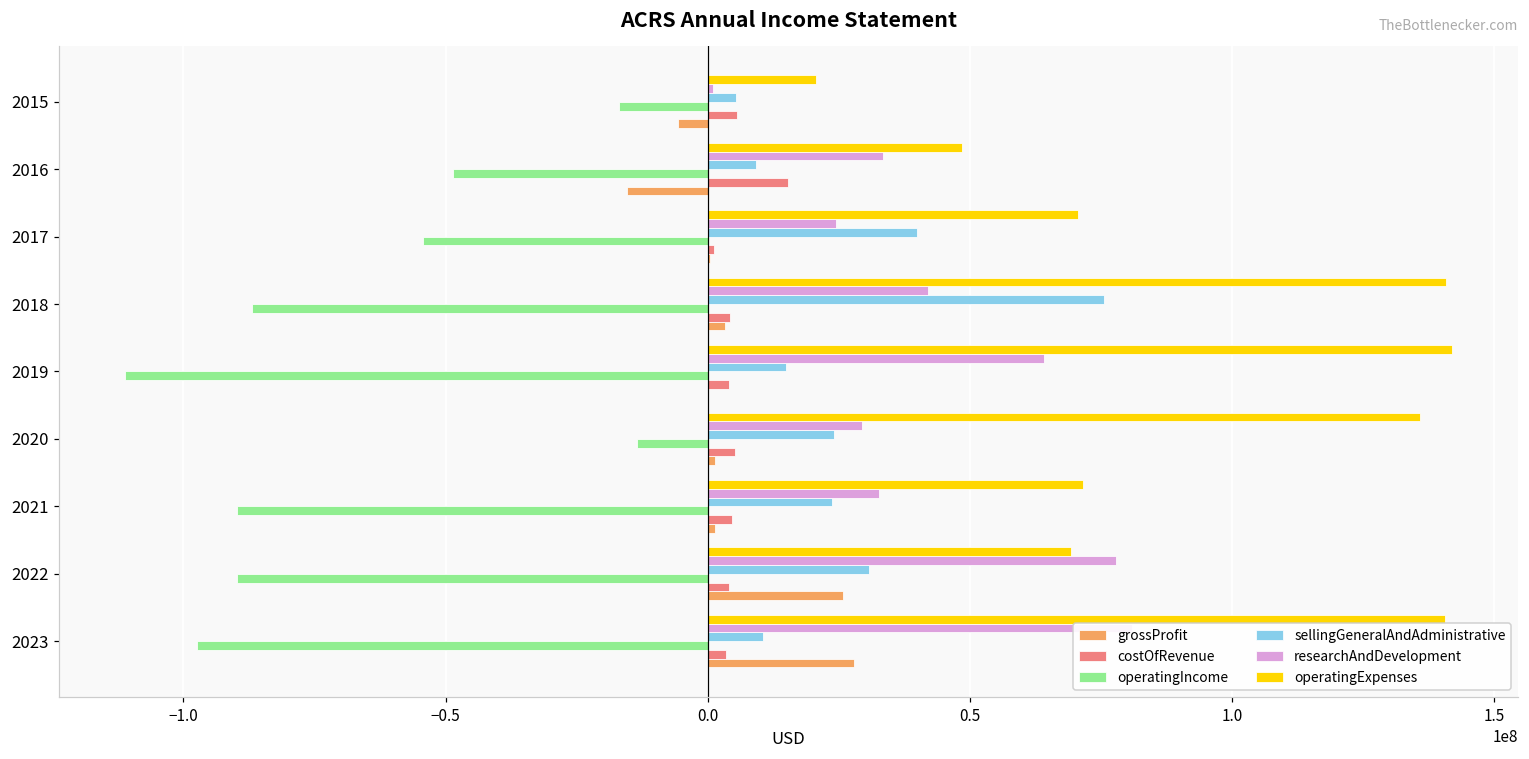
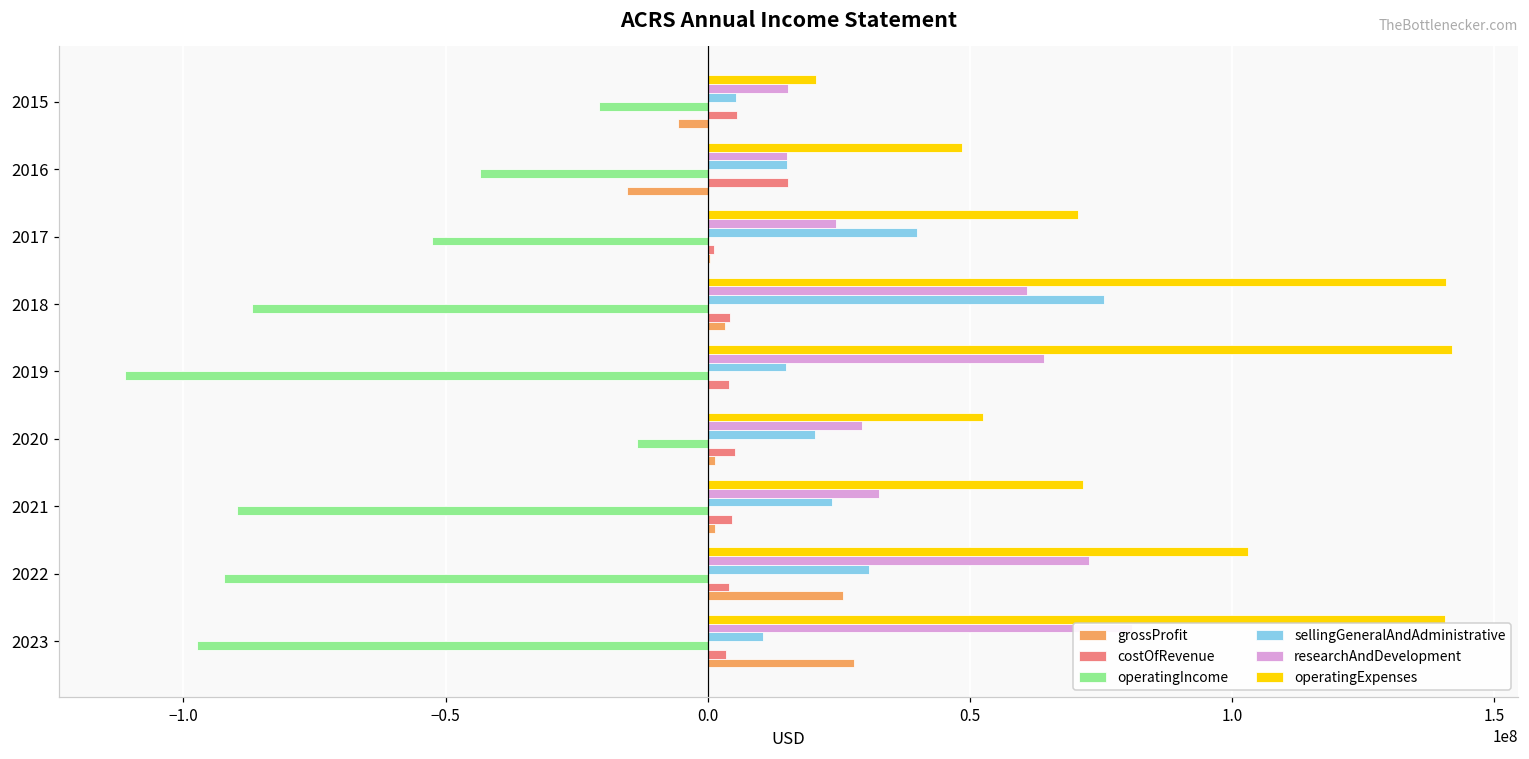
  {
    "operatingIncome": {
-     "2015": -17000000,
-     "2016": -49000000,
-     "2017": -54000000,
+     "2015": -21000000,
+     "2016": -43000000,
+     "2017": -53000000,
      "2018": -87000000,
      "2019": -111000000,
      "2020": -13000000,
      "2021": -90000000,
-     "2022": -90000000,
+     "2022": -92000000,
      "2023": -97000000
    },
    "sellingGeneralAndAdministrative": {
      "2015": 5000000,
-     "2016": 9000000,
+     "2016": 15000000,
      "2017": 40000000,
      "2018": 76000000,
      "2019": 15000000,
-     "2020": 24000000,
+     "2020": 21000000,
      "2021": 24000000,
      "2022": 31000000,
      "2023": 11000000
    },
    "researchAndDevelopment": {
-     "2015": 1000000,
-     "2016": 33000000,
+     "2015": 15000000,
+     "2016": 15000000,
      "2017": 25000000,
-     "2018": 42000000,
+     "2018": 61000000,
      "2019": 64000000,
      "2020": 29000000,
      "2021": 33000000,
-     "2022": 78000000
+     "2022": 73000000
    },
    "operatingExpenses": {
      "2015": 21000000,
      "2016": 49000000,
      "2017": 71000000,
      "2018": 141000000,
      "2019": 142000000,
-     "2020": 136000000,
+     "2020": 53000000,
      "2021": 72000000,
-     "2022": 69000000,
+     "2022": 103000000,
      "2023": 141000000
    }
  }
